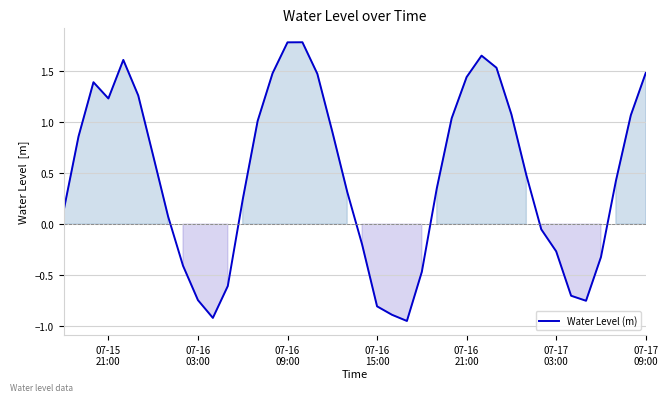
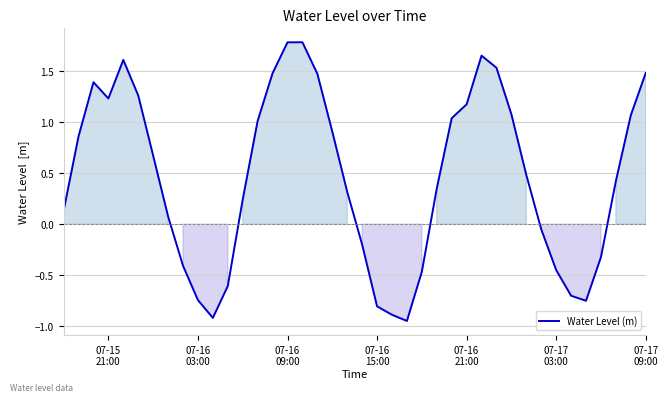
  {
    "07-15 21:00": 1.23,
    "07-16 03:00": -0.74,
    "07-16 09:00": 1.78,
    "07-16 15:00": -0.80,
-   "07-16 21:00": 1.44,
-   "07-17 03:00": -0.27,
+   "07-16 21:00": 1.17,
+   "07-17 03:00": -0.45,
    "07-17 09:00": 1.48
  }
